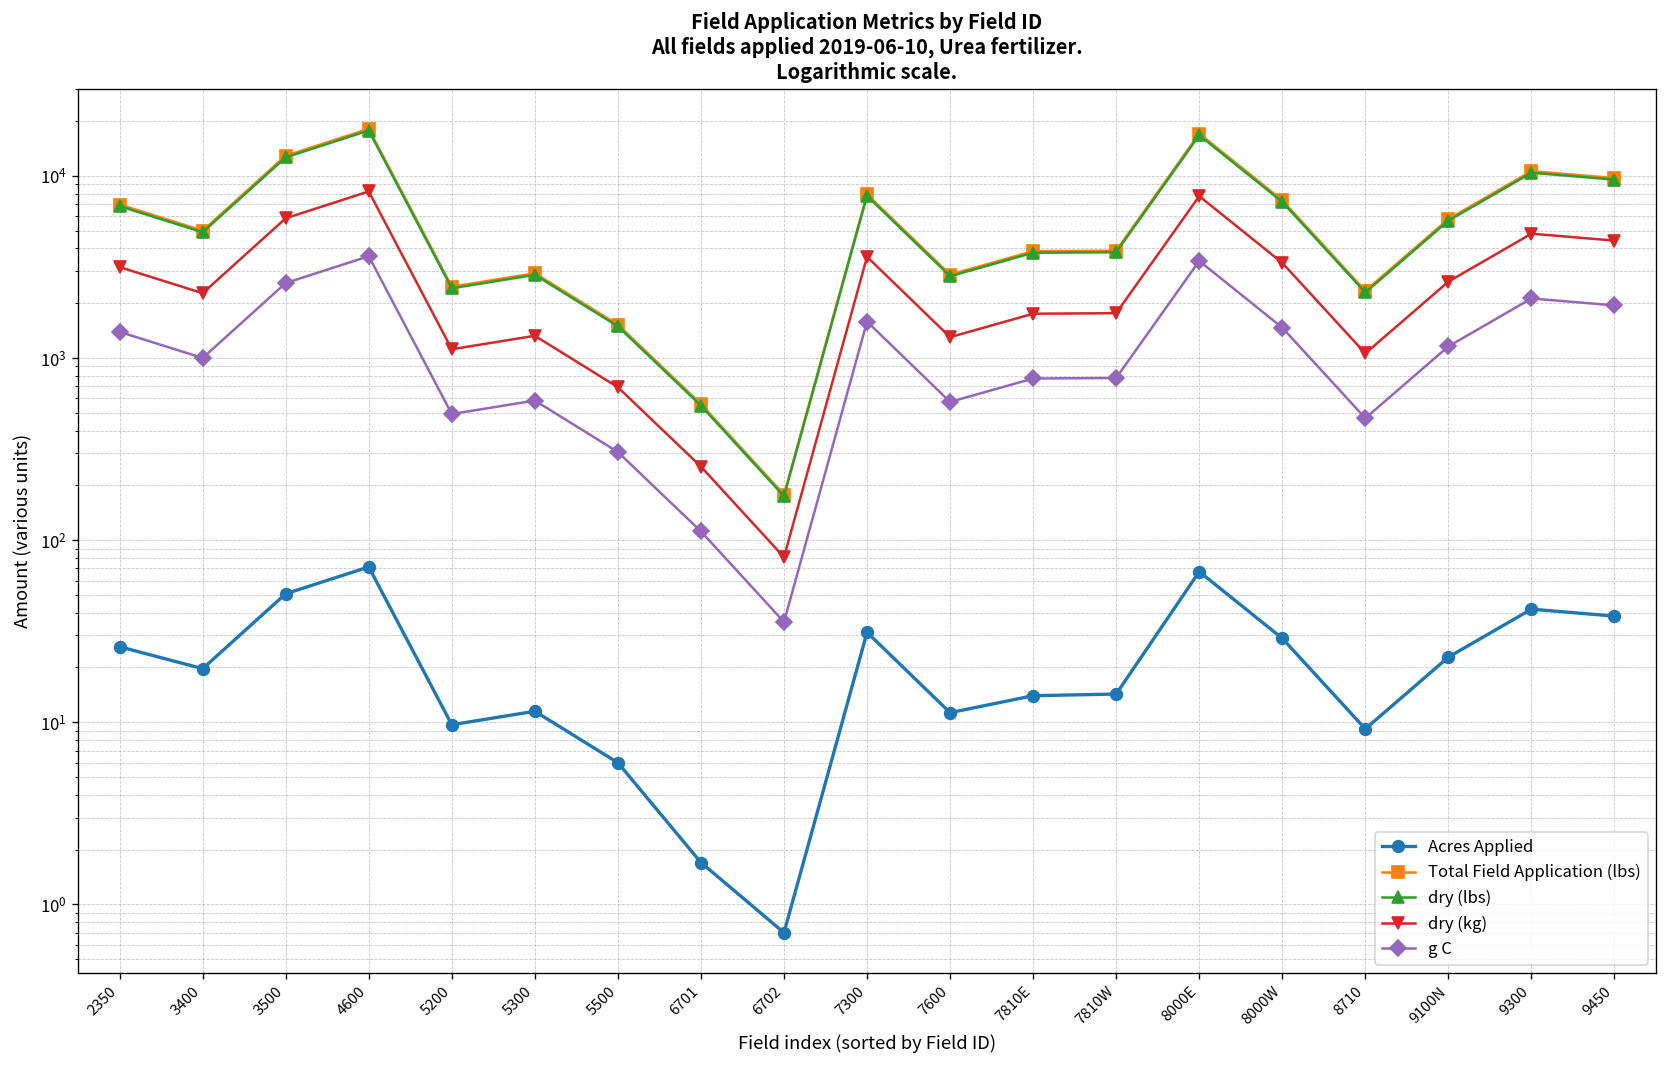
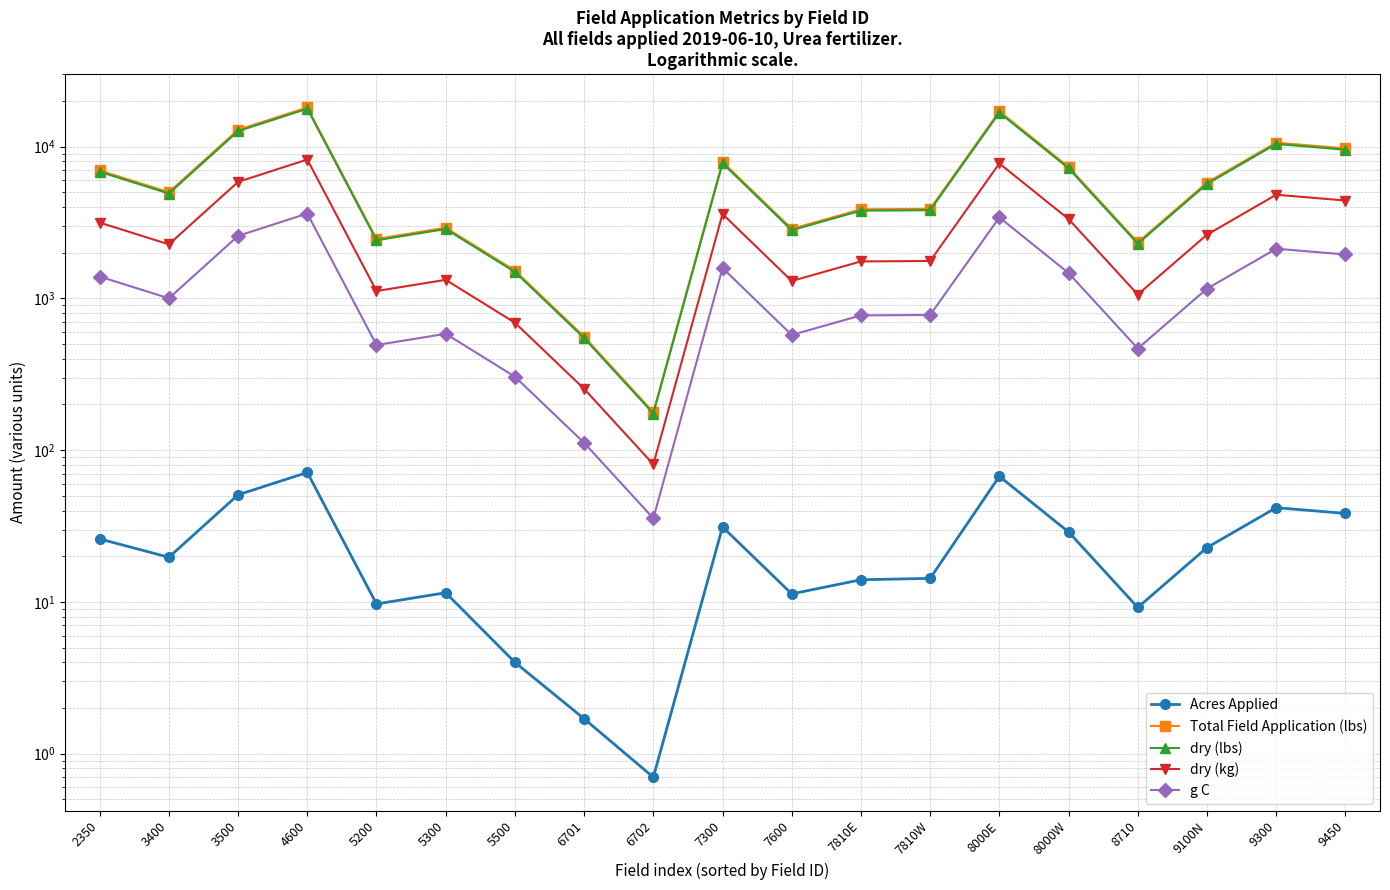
  {
    "Acres Applied": {
      "2350": 26,
      "3400": 20,
      "3500": 51,
      "4600": 70,
      "5200": 10,
      "5300": 12,
-     "5500": 6,
+     "5500": 4,
      "6701": 1.7,
      "6702": 0.7,
      "7300": 31,
      "7600": 11,
      "7810E": 14,
      "7810W": 14,
      "8000E": 70,
      "8000W": 29,
      "8710": 9,
      "9100N": 23,
      "9300": 42,
      "9450": 38
    },
    "dry (kg)": {
      "2350": 3200,
      "3400": 2300,
      "3500": 5900,
      "4600": 8000,
      "5200": 1100,
      "5300": 1300,
      "5500": 700,
      "6701": 250,
      "6702": 80,
      "7300": 3600,
      "7600": 1300,
      "7810E": 1800,
      "7810W": 1800,
      "8000E": 8000,
      "8000W": 3300,
      "8710": 1100,
      "9100N": 2600,
      "9300": 4800,
      "9450": 4400
    },
    "g C": {
      "2350": 1400,
      "3400": 1000,
      "3500": 2600,
      "4600": 3600,
      "5200": 490,
      "5300": 580,
      "5500": 300,
      "6701": 110,
      "6702": 36,
      "7300": 1600,
      "7600": 570,
      "7810E": 800,
      "7810W": 800,
      "8000E": 3400,
      "8000W": 1500,
      "8710": 470,
      "9100N": 1200,
      "9300": 2100,
      "9450": 1900
    }
  }
